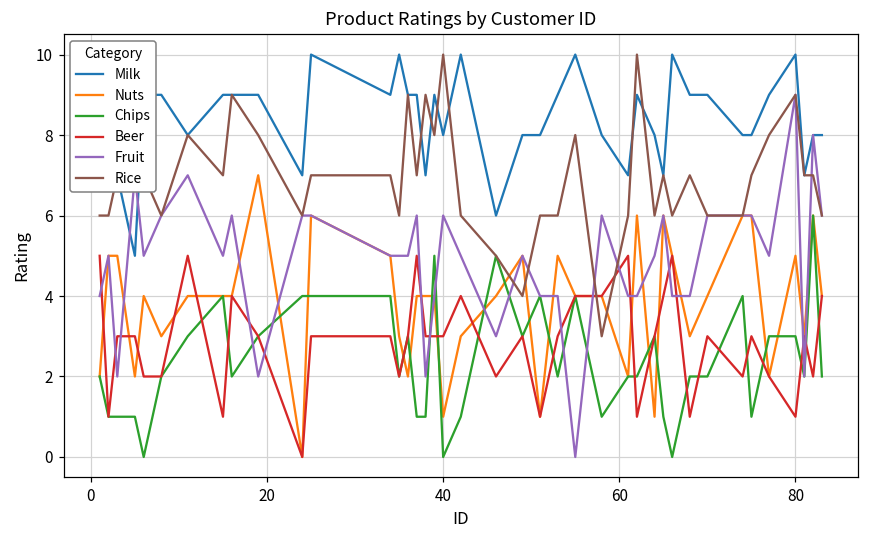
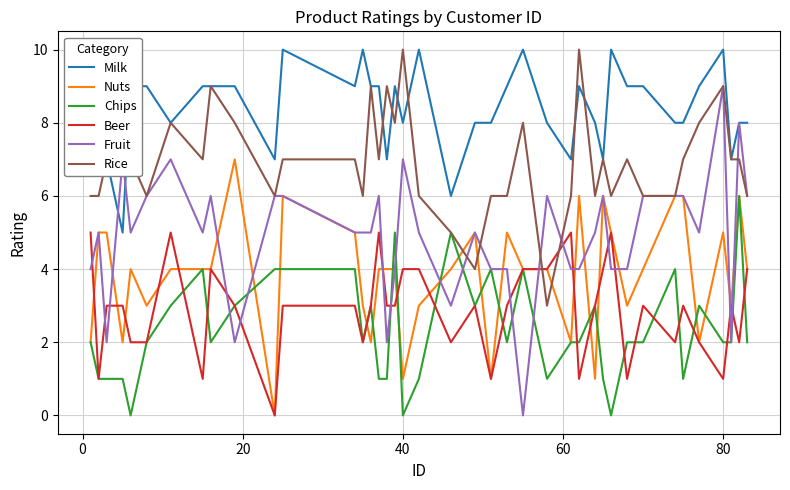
  {
    "Milk": {
      "40": 8,
      "80": 10
    },
    "Nuts": {
      "40": 1,
      "80": 5
    },
    "Chips": {
      "40": 0,
-     "80": 3
+     "80": 2
    },
    "Beer": {
-     "40": 3,
+     "40": 4,
      "80": 1
    },
    "Fruit": {
-     "40": 6
+     "40": 7
    },
    "Rice": {
      "40": 10
    }
  }
